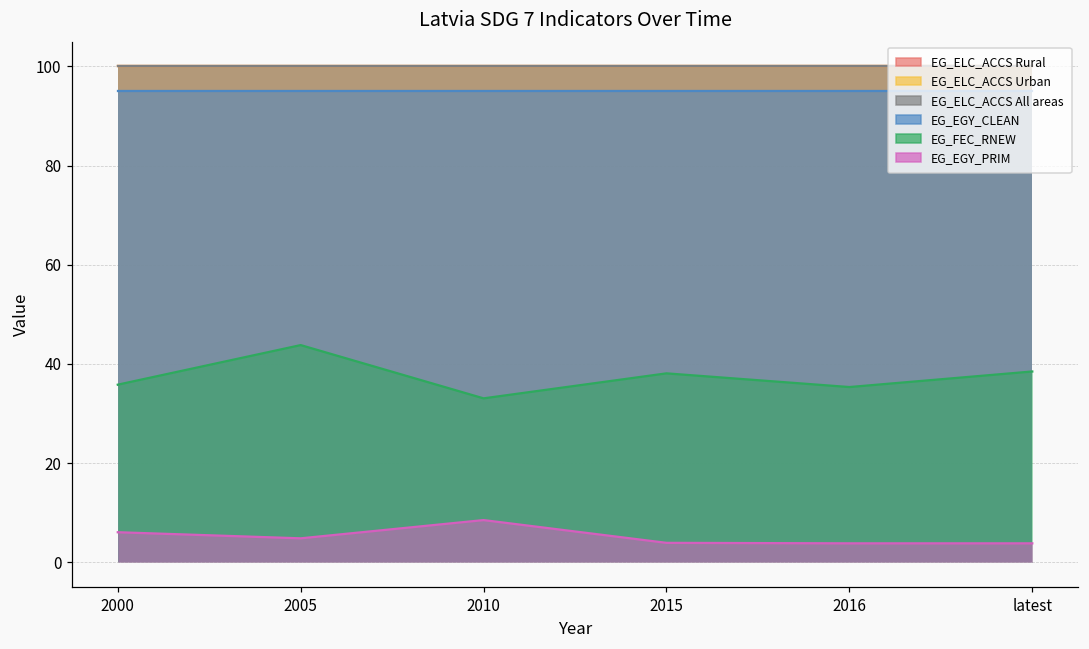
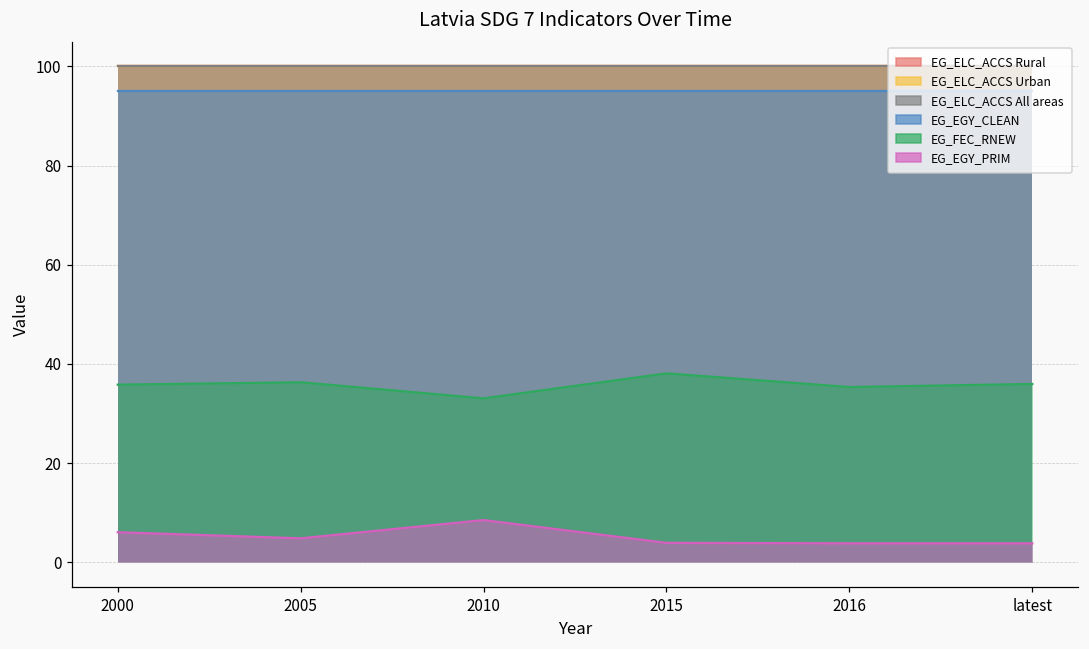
  {
    "EG_ELC_ACCS All areas": {
      "2000": 100,
      "2005": 100,
      "2010": 100,
      "2015": 100,
      "2016": 100
    },
    "EG_EGY_CLEAN": {
      "2000": 95,
      "2005": 95,
      "2010": 95,
      "2015": 95,
      "2016": 95
    },
    "EG_FEC_RNEW": {
      "2000": 36,
-     "2005": 44,
+     "2005": 36,
      "2010": 33,
      "2015": 38,
      "2016": 35,
-     "latest": 38
+     "latest": 36
    },
    "EG_EGY_PRIM": {
      "2000": 6,
      "2005": 5,
      "2010": 9,
      "2015": 4,
      "2016": 4,
      "latest": 4
    }
  }
